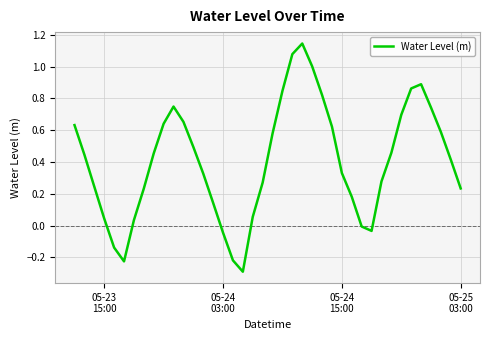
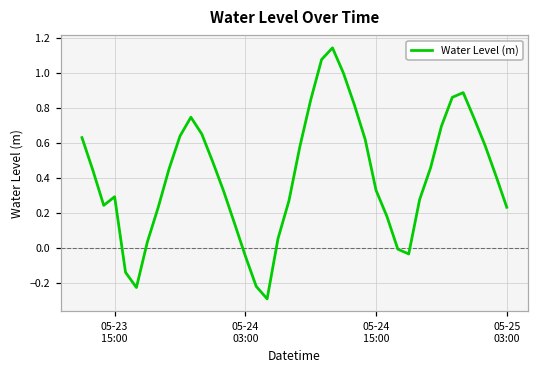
  {
-   "05-23 15:00": 0.04,
+   "05-23 15:00": 0.29,
    "05-24 03:00": -0.05,
    "05-24 15:00": 0.33,
    "05-25 03:00": 0.23
  }
